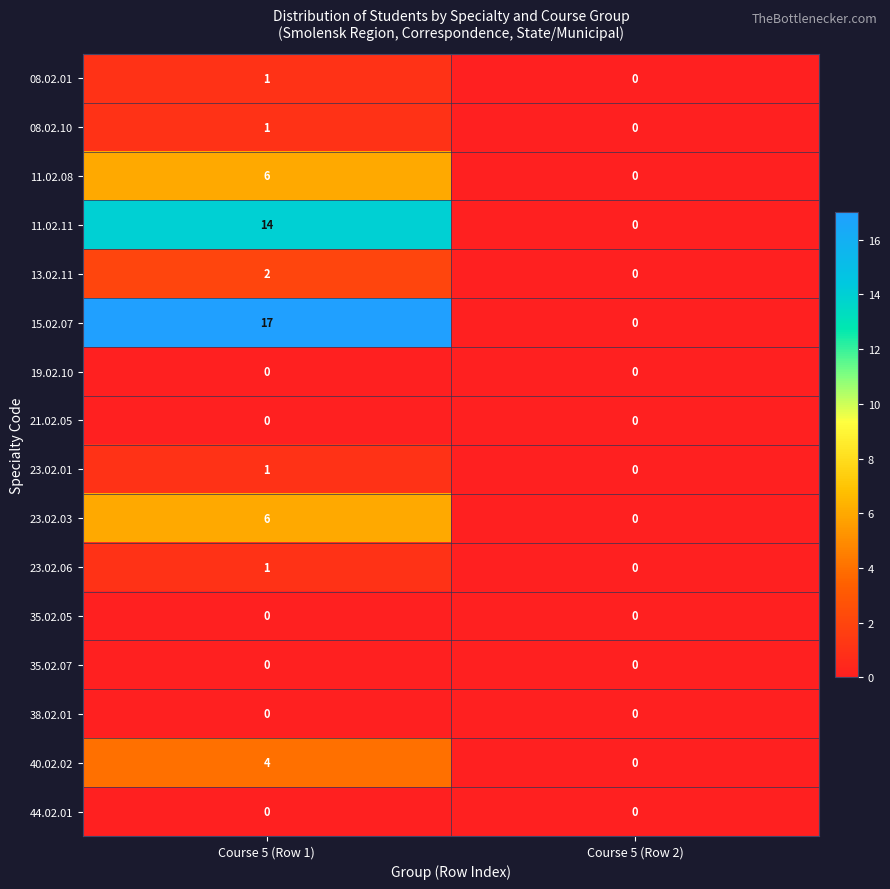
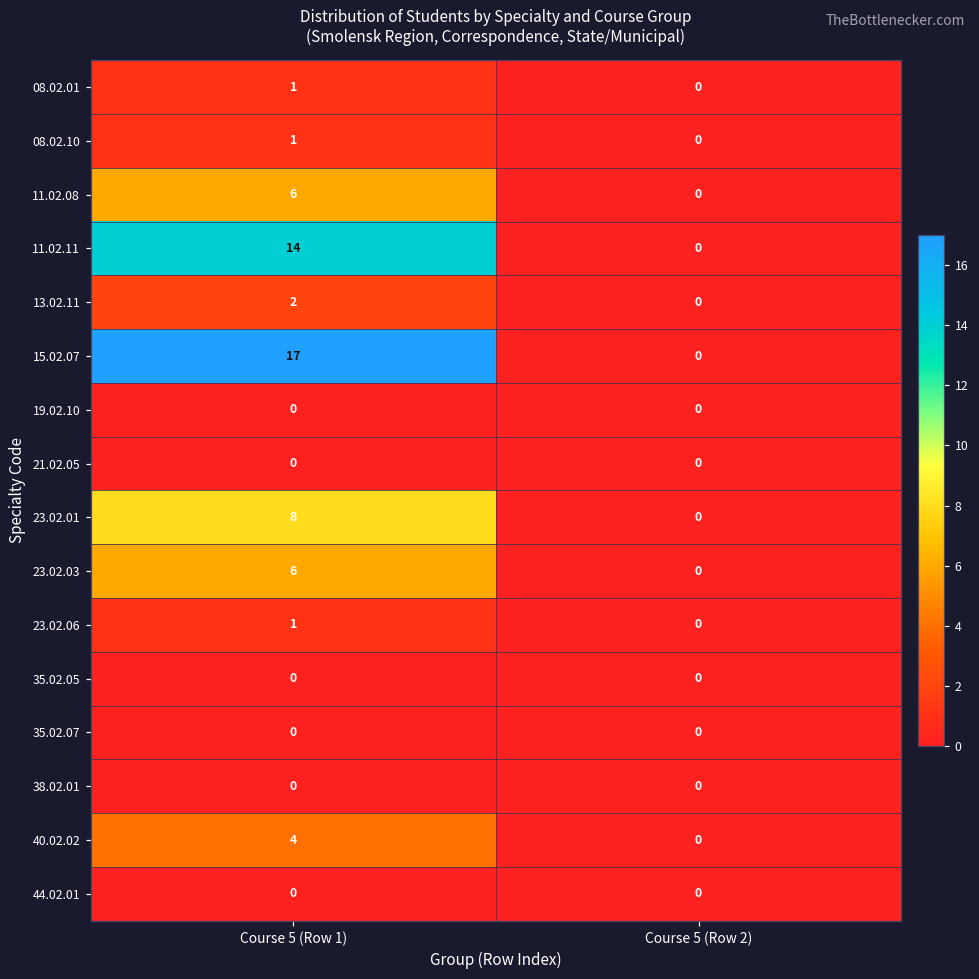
  {
    "08.02.01": {
      "Course 5 (Row 1)": 1,
      "Course 5 (Row 2)": 0
    },
    "08.02.10": {
      "Course 5 (Row 1)": 1,
      "Course 5 (Row 2)": 0
    },
    "11.02.08": {
      "Course 5 (Row 1)": 6,
      "Course 5 (Row 2)": 0
    },
    "11.02.11": {
      "Course 5 (Row 1)": 14,
      "Course 5 (Row 2)": 0
    },
    "13.02.11": {
      "Course 5 (Row 1)": 2,
      "Course 5 (Row 2)": 0
    },
    "15.02.07": {
      "Course 5 (Row 1)": 17,
      "Course 5 (Row 2)": 0
    },
    "19.02.10": {
      "Course 5 (Row 1)": 0,
      "Course 5 (Row 2)": 0
    },
    "21.02.05": {
      "Course 5 (Row 1)": 0,
      "Course 5 (Row 2)": 0
    },
    "23.02.01": {
-     "Course 5 (Row 1)": 1,
+     "Course 5 (Row 1)": 8,
      "Course 5 (Row 2)": 0
    },
    "23.02.03": {
      "Course 5 (Row 1)": 6,
      "Course 5 (Row 2)": 0
    },
    "23.02.06": {
      "Course 5 (Row 1)": 1,
      "Course 5 (Row 2)": 0
    },
    "35.02.05": {
      "Course 5 (Row 1)": 0,
      "Course 5 (Row 2)": 0
    },
    "35.02.07": {
      "Course 5 (Row 1)": 0,
      "Course 5 (Row 2)": 0
    },
    "38.02.01": {
      "Course 5 (Row 1)": 0,
      "Course 5 (Row 2)": 0
    },
    "40.02.02": {
      "Course 5 (Row 1)": 4,
      "Course 5 (Row 2)": 0
    },
    "44.02.01": {
      "Course 5 (Row 1)": 0,
      "Course 5 (Row 2)": 0
    }
  }
